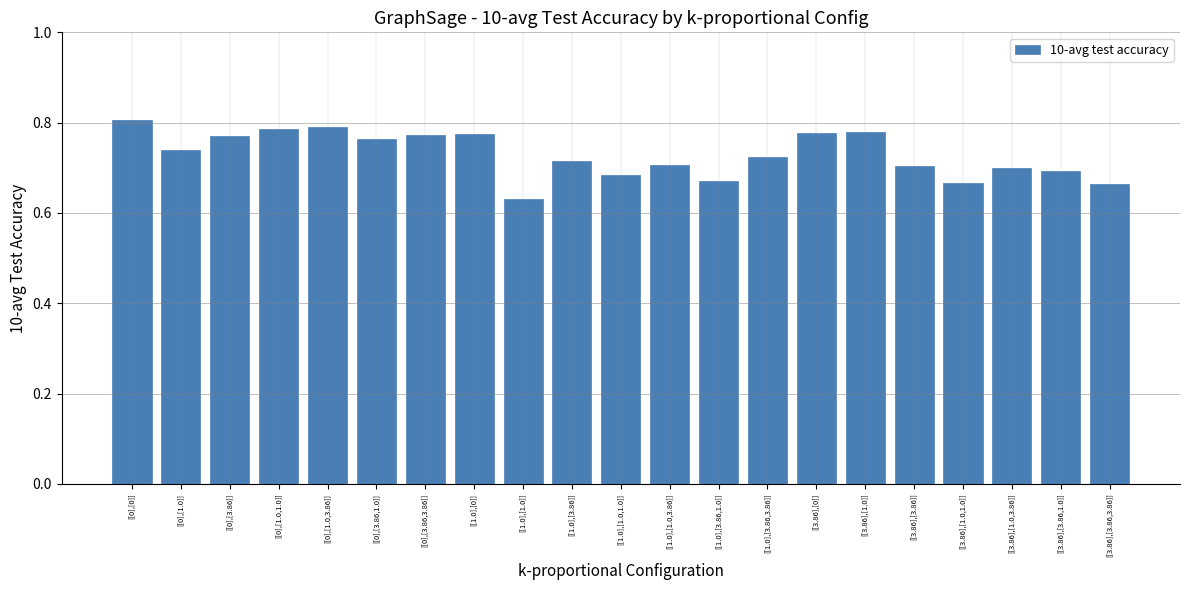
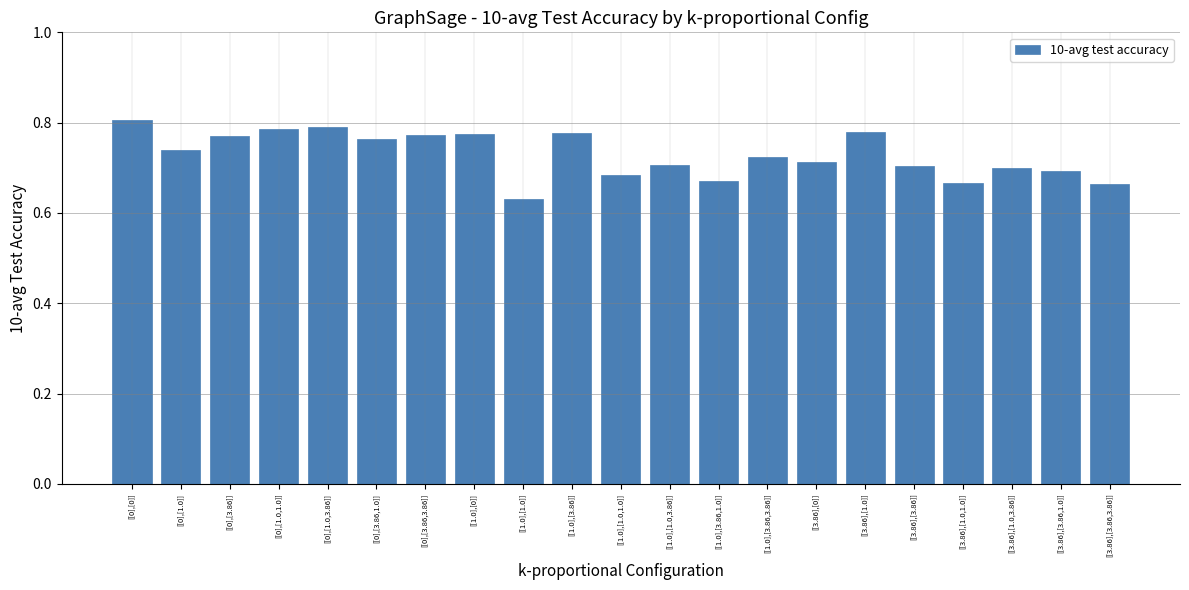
  {
    "[[0],[0]]": 0.81,
    "[[0],[1.0]]": 0.74,
    "[[0],[3.86]]": 0.77,
    "[[0],[1.0,1.0]]": 0.79,
    "[[0],[1.0,3.86]]": 0.79,
    "[[0],[3.86,1.0]]": 0.76,
    "[[0],[3.86,3.86]]": 0.77,
    "[[1.0],[0]]": 0.77,
    "[[1.0],[1.0]]": 0.63,
-   "[[1.0],[3.86]]": 0.72,
+   "[[1.0],[3.86]]": 0.78,
    "[[1.0],[1.0,1.0]]": 0.68,
    "[[1.0],[1.0,3.86]]": 0.71,
    "[[1.0],[3.86,1.0]]": 0.67,
    "[[1.0],[3.86,3.86]]": 0.72,
-   "[[3.86],[0]]": 0.78,
+   "[[3.86],[0]]": 0.71,
    "[[3.86],[1.0]]": 0.78,
    "[[3.86],[3.86]]": 0.70,
    "[[3.86],[1.0,1.0]]": 0.67,
    "[[3.86],[1.0,3.86]]": 0.70,
    "[[3.86],[3.86,1.0]]": 0.69,
    "[[3.86],[3.86,3.86]]": 0.66
  }
